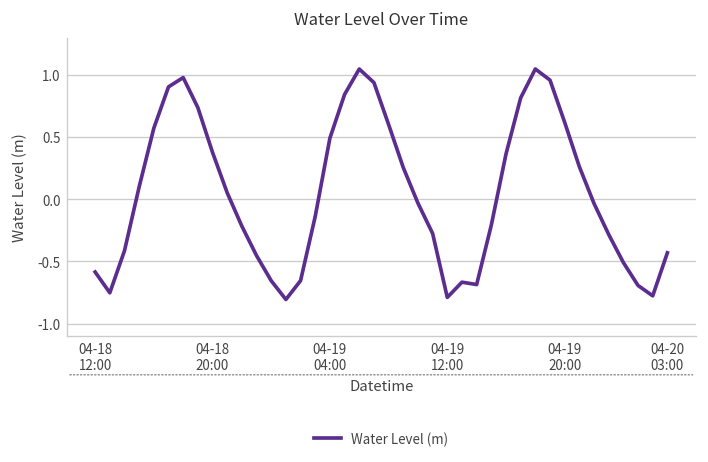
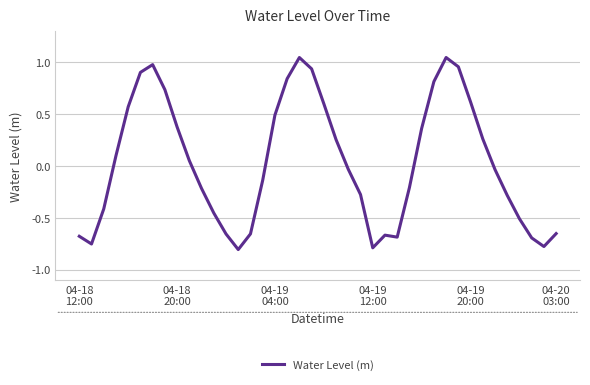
  {
-   "04-18 12:00": -0.58,
+   "04-18 12:00": -0.68,
    "04-18 20:00": 0.38,
    "04-19 04:00": 0.49,
    "04-19 12:00": -0.79,
    "04-19 20:00": 0.62,
-   "04-20 03:00": -0.43
+   "04-20 03:00": -0.65
  }
